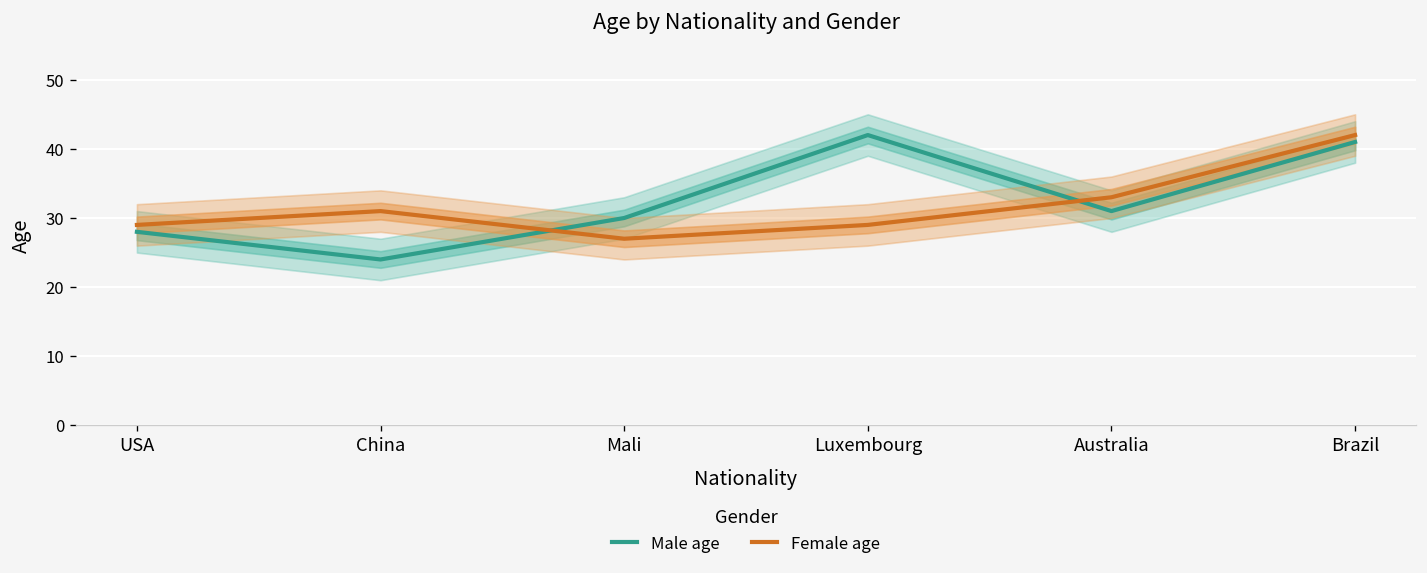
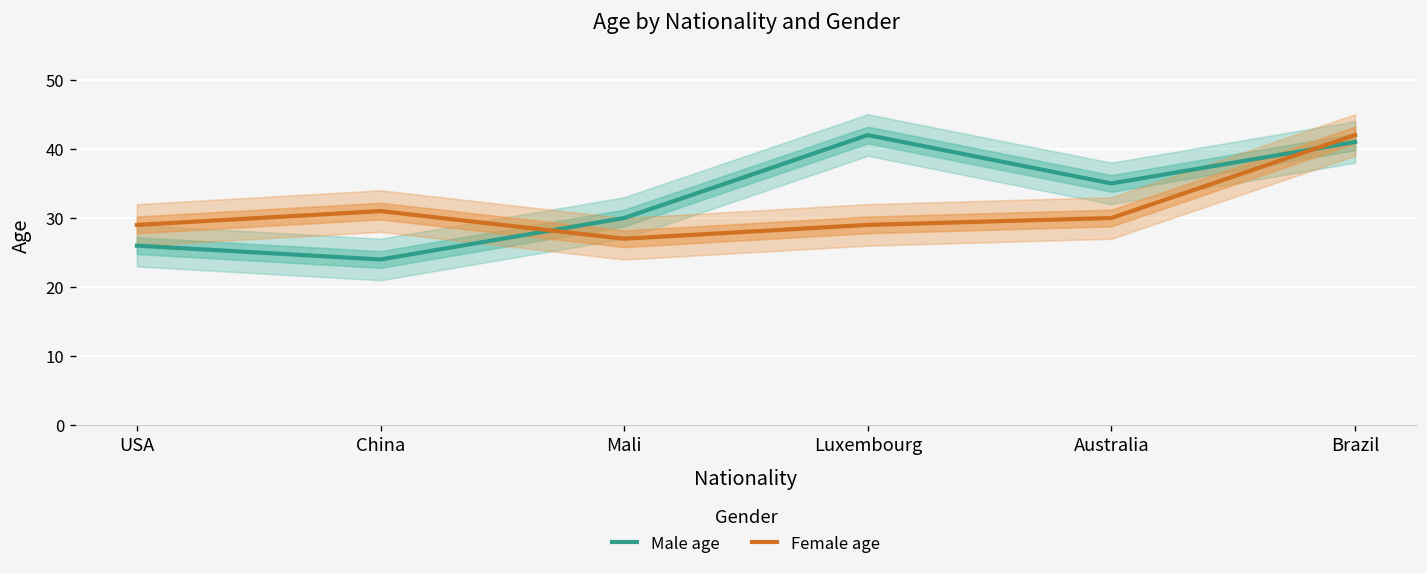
  {
    "Male age": {
-     "USA": 28,
+     "USA": 26,
      "China": 24,
      "Luxembourg": 42,
-     "Australia": 31,
+     "Australia": 35,
      "Brazil": 41
    },
    "Female age": {
      "China": 31,
      "Mali": 27,
      "Luxembourg": 29,
-     "Australia": 33
+     "Australia": 30
    }
  }
